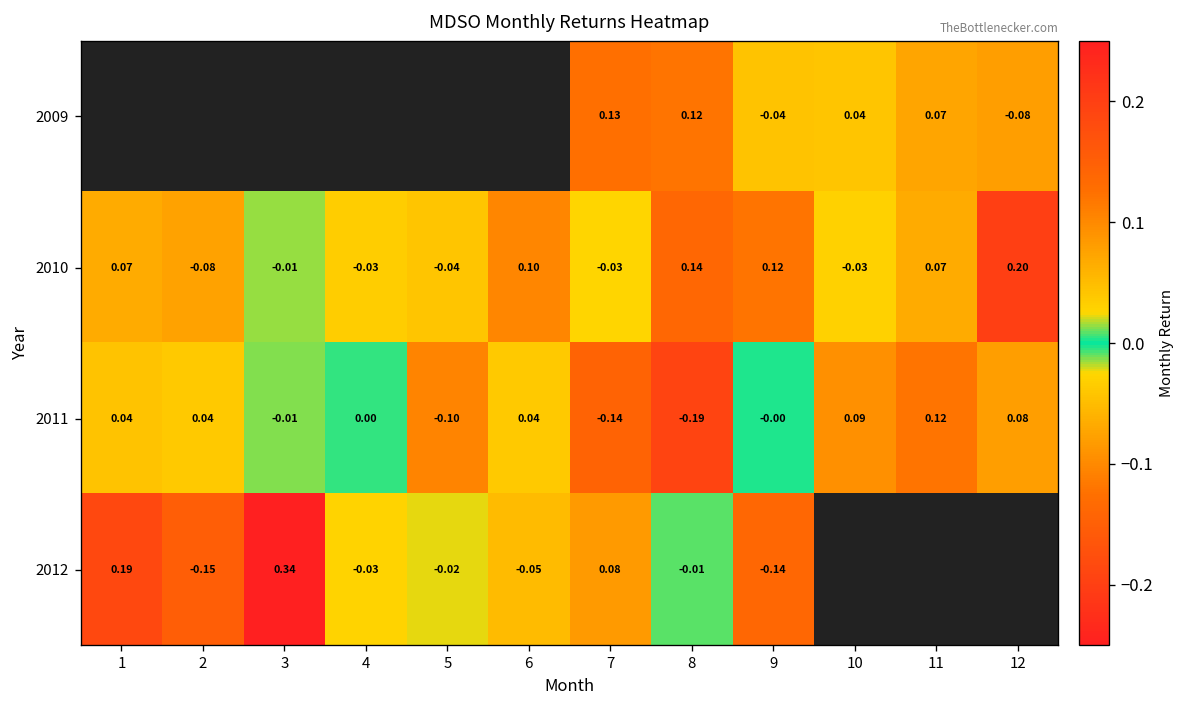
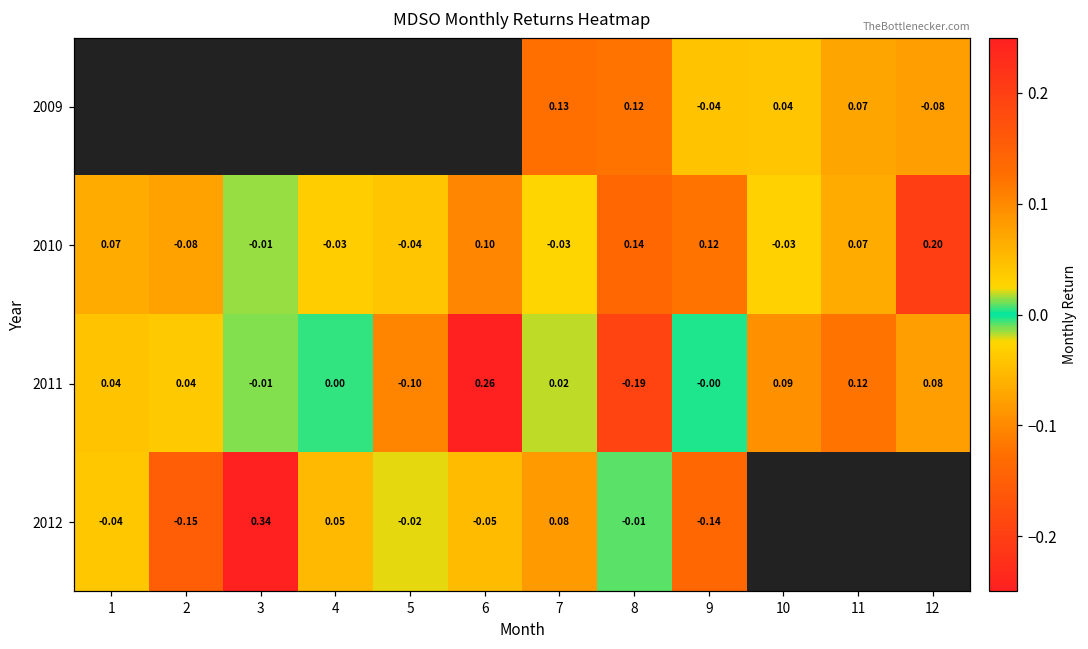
  {
    "2009": {
      "7": 0.13,
      "8": 0.12,
      "9": -0.04,
      "10": 0.04,
      "11": 0.07,
      "12": -0.08
    },
    "2010": {
      "1": 0.07,
      "2": -0.08,
      "3": -0.01,
      "4": -0.03,
      "5": -0.04,
      "6": 0.10,
      "7": -0.03,
      "8": 0.14,
      "9": 0.12,
      "10": -0.03,
      "11": 0.07,
      "12": 0.20
    },
    "2011": {
      "1": 0.04,
      "2": 0.04,
      "3": -0.01,
      "4": 0.00,
      "5": -0.10,
-     "6": 0.04,
-     "7": -0.14,
+     "6": 0.26,
+     "7": 0.02,
      "8": -0.19,
      "9": -0.00,
      "10": 0.09,
      "11": 0.12,
      "12": 0.08
    },
    "2012": {
-     "1": 0.19,
+     "1": -0.04,
      "2": -0.15,
      "3": 0.34,
-     "4": -0.03,
+     "4": 0.05,
      "5": -0.02,
      "6": -0.05,
      "7": 0.08,
      "8": -0.01,
      "9": -0.14
    }
  }
